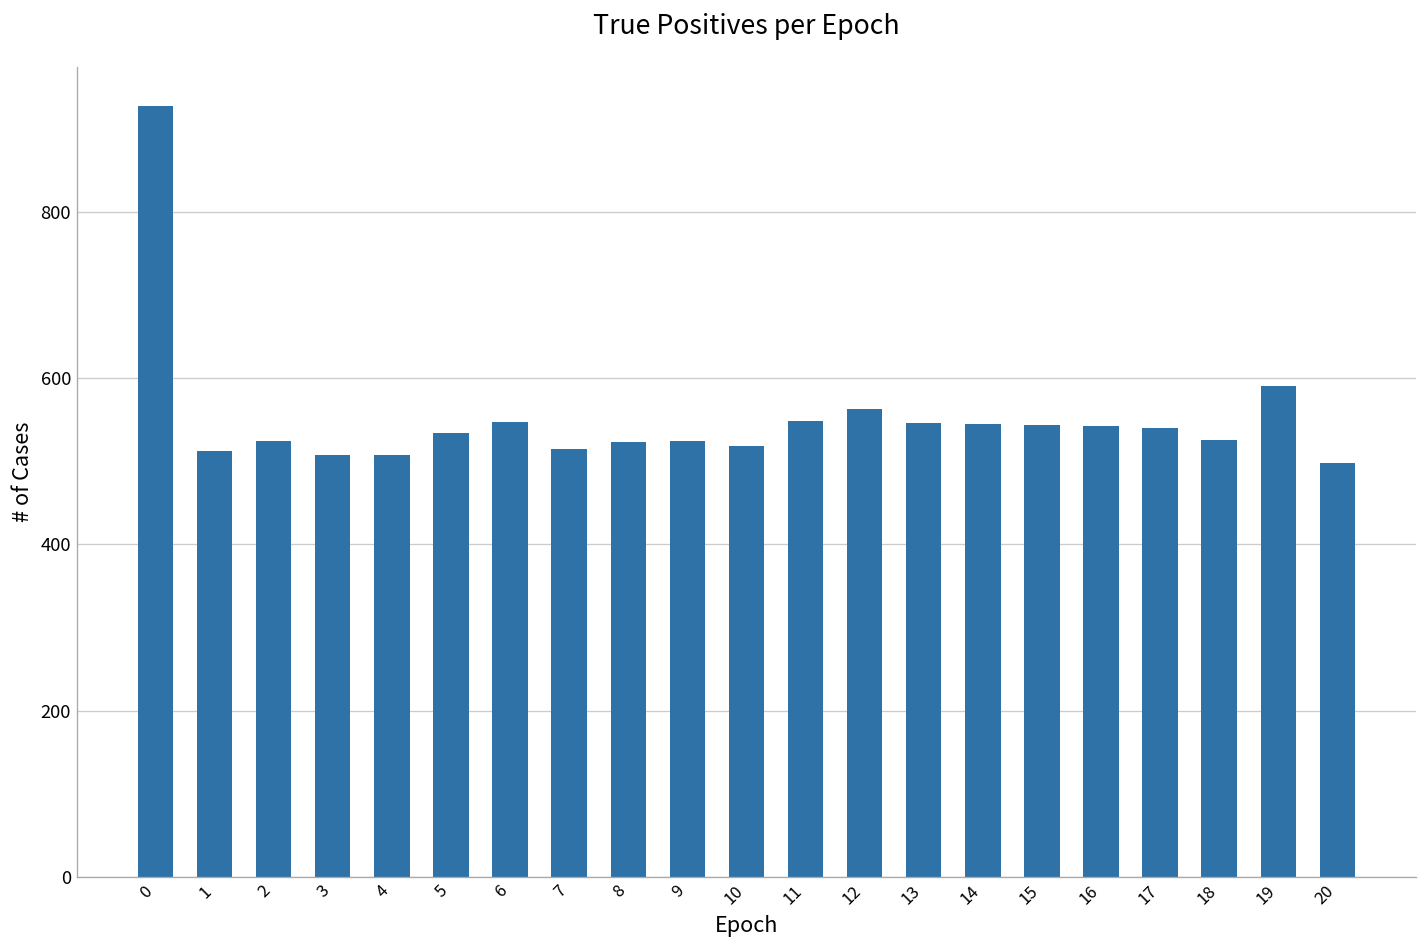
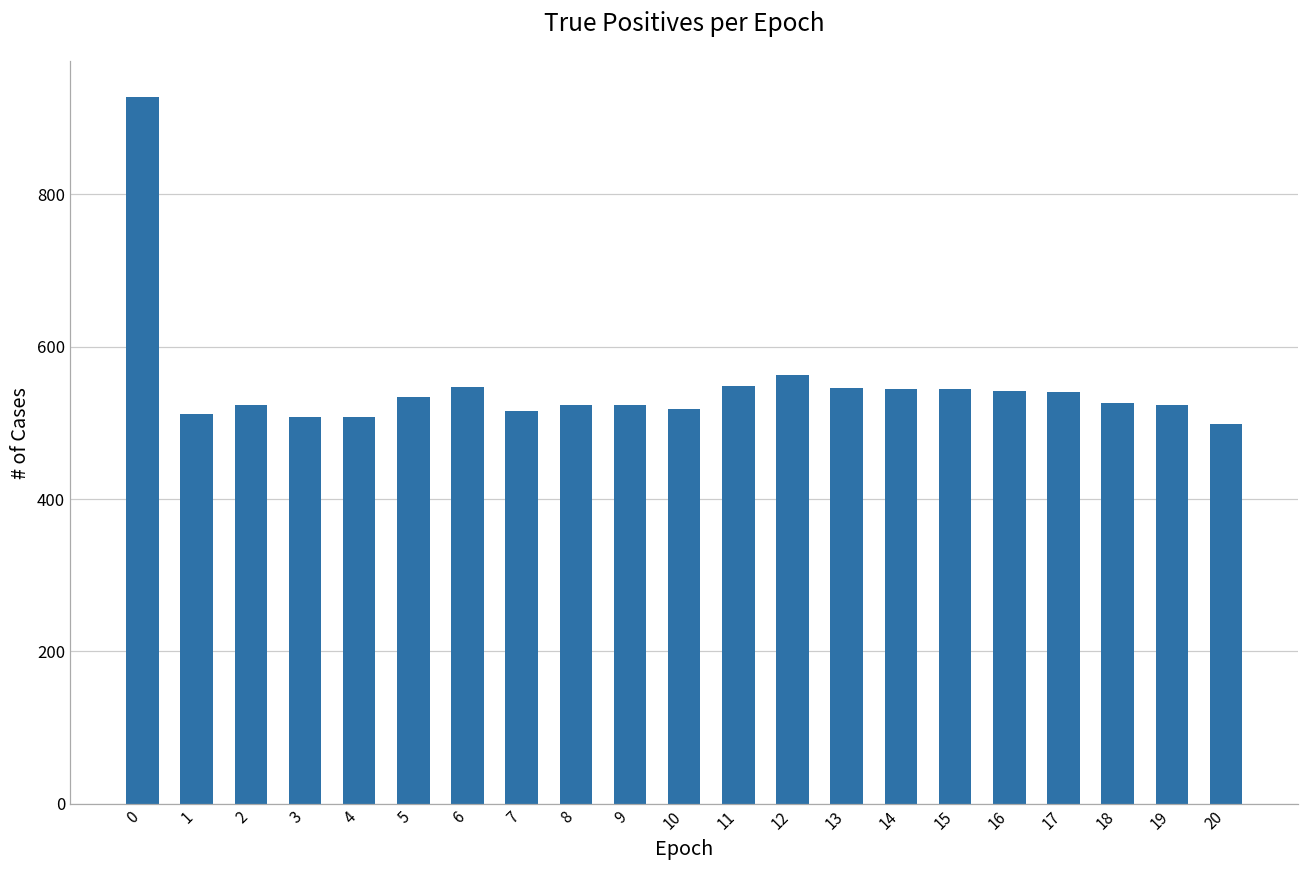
  {
    "0": 930,
    "1": 510,
    "2": 520,
    "3": 510,
    "4": 510,
    "5": 530,
    "6": 550,
    "7": 520,
    "8": 520,
    "9": 520,
    "10": 520,
    "11": 550,
    "12": 560,
    "13": 550,
    "14": 550,
    "15": 540,
    "16": 540,
    "17": 540,
    "18": 530,
-   "19": 590,
+   "19": 520,
    "20": 500
  }
